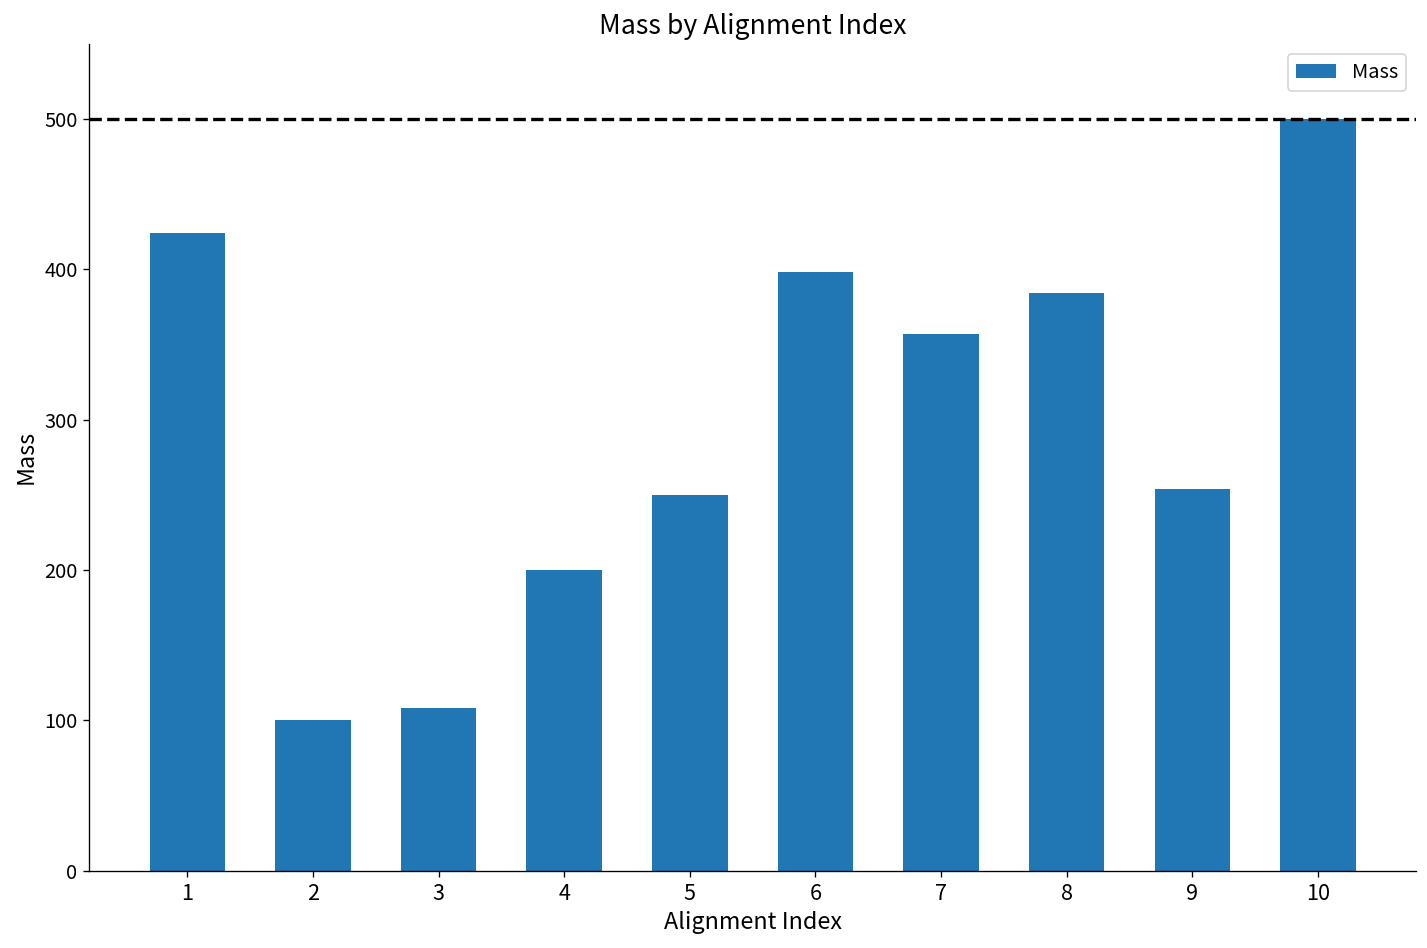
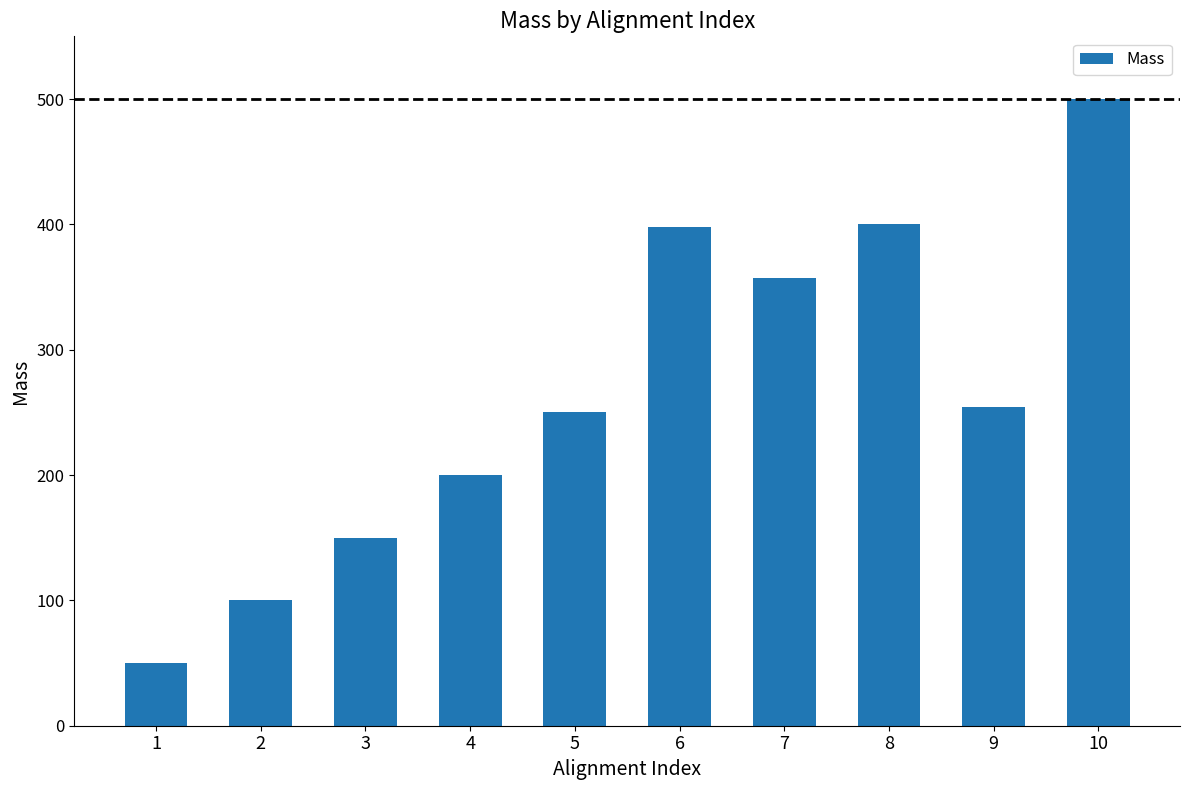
  {
-   "1": 424,
+   "1": 50,
    "2": 100,
-   "3": 108,
+   "3": 150,
    "4": 200,
    "5": 250,
    "6": 398,
    "7": 357,
-   "8": 384,
+   "8": 400,
    "9": 254,
    "10": 500
  }
